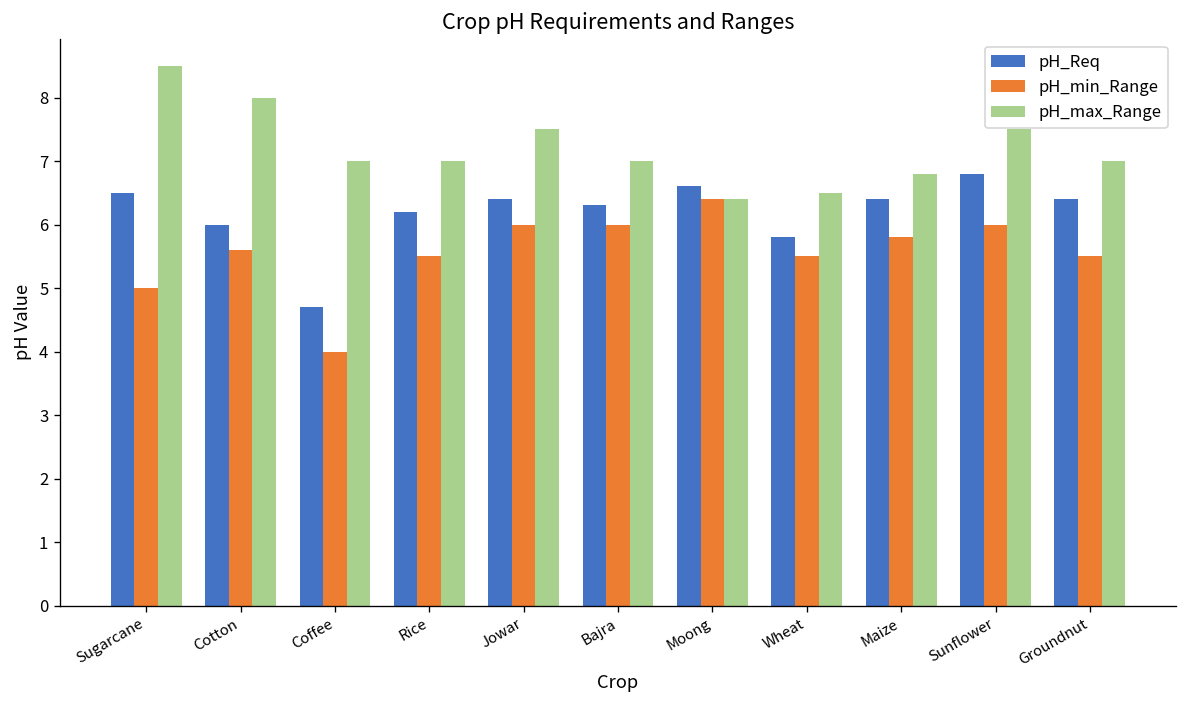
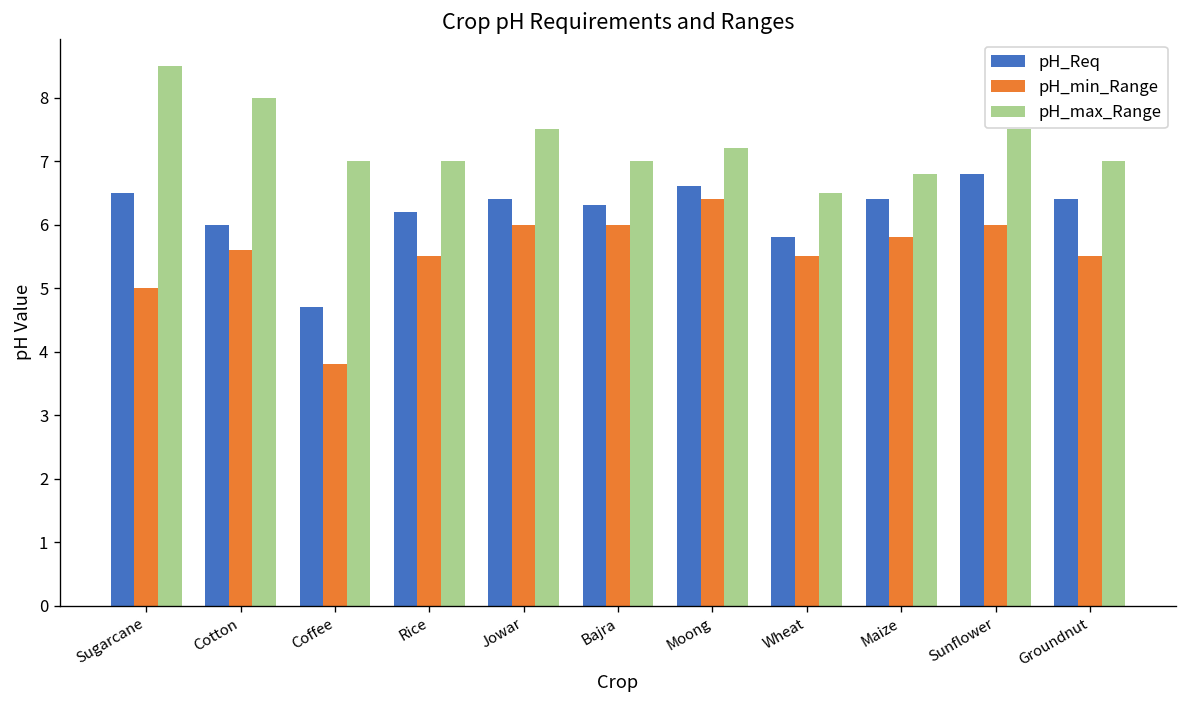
  {
    "pH_Req": {
      "Sugarcane": 6.5,
      "Cotton": 6.0,
      "Coffee": 4.7,
      "Rice": 6.2,
      "Jowar": 6.4,
      "Bajra": 6.3,
      "Moong": 6.6,
      "Wheat": 5.8,
      "Maize": 6.4,
      "Sunflower": 6.8,
      "Groundnut": 6.4
    },
    "pH_min_Range": {
      "Sugarcane": 5.0,
      "Cotton": 5.6,
-     "Coffee": 4.0,
+     "Coffee": 3.8,
      "Rice": 5.5,
      "Jowar": 6.0,
      "Bajra": 6.0,
      "Moong": 6.4,
      "Wheat": 5.5,
      "Maize": 5.8,
      "Sunflower": 6.0,
      "Groundnut": 5.5
    },
    "pH_max_Range": {
      "Sugarcane": 8.5,
      "Cotton": 8.0,
      "Coffee": 7.0,
      "Rice": 7.0,
      "Jowar": 7.5,
      "Bajra": 7.0,
-     "Moong": 6.4,
+     "Moong": 7.2,
      "Wheat": 6.5,
      "Maize": 6.8,
      "Sunflower": 7.5,
      "Groundnut": 7.0
    }
  }
